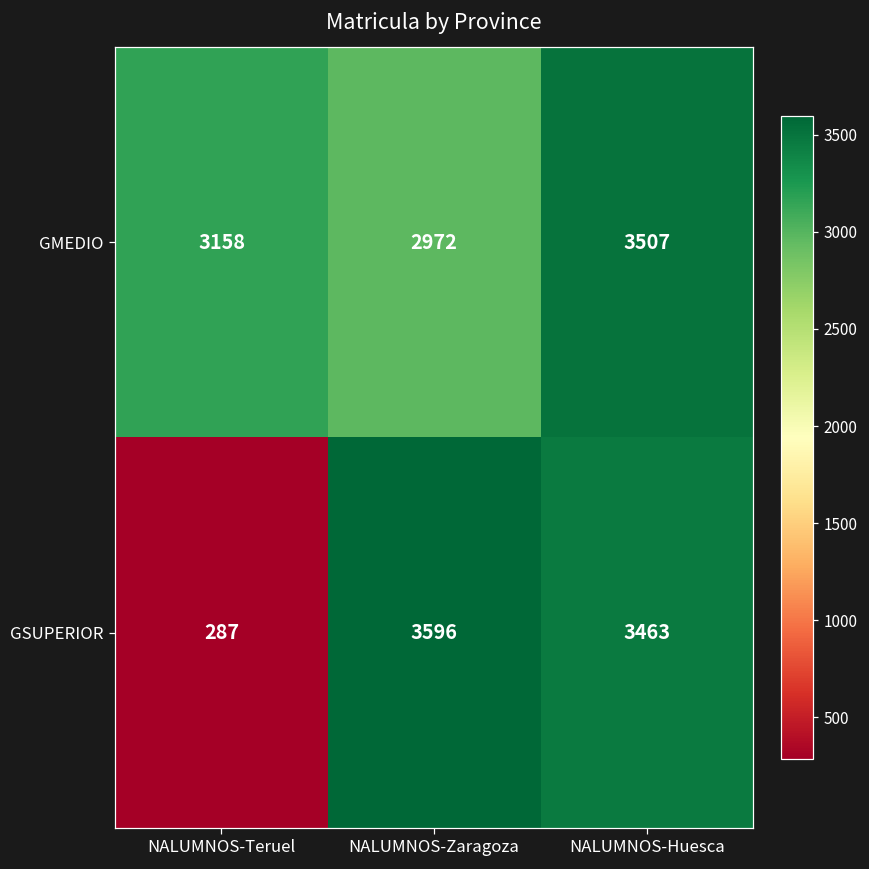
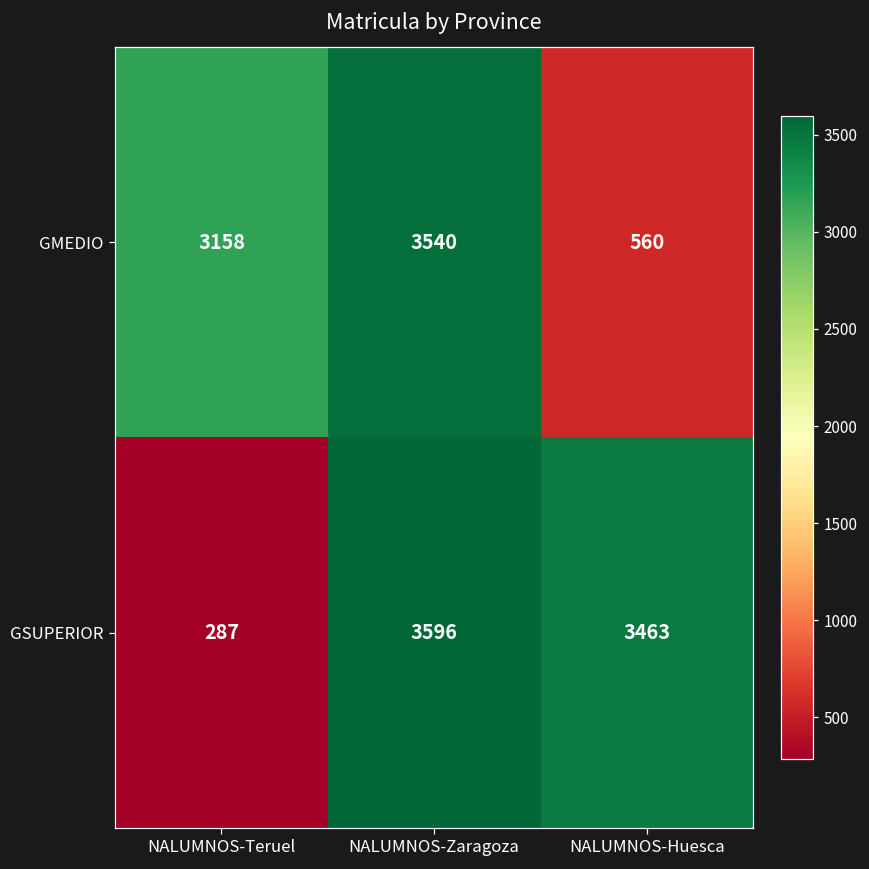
  {
    "GMEDIO": {
      "NALUMNOS-Teruel": 3158,
-     "NALUMNOS-Zaragoza": 2972,
-     "NALUMNOS-Huesca": 3507
+     "NALUMNOS-Zaragoza": 3540,
+     "NALUMNOS-Huesca": 560
    },
    "GSUPERIOR": {
      "NALUMNOS-Teruel": 287,
      "NALUMNOS-Zaragoza": 3596,
      "NALUMNOS-Huesca": 3463
    }
  }
